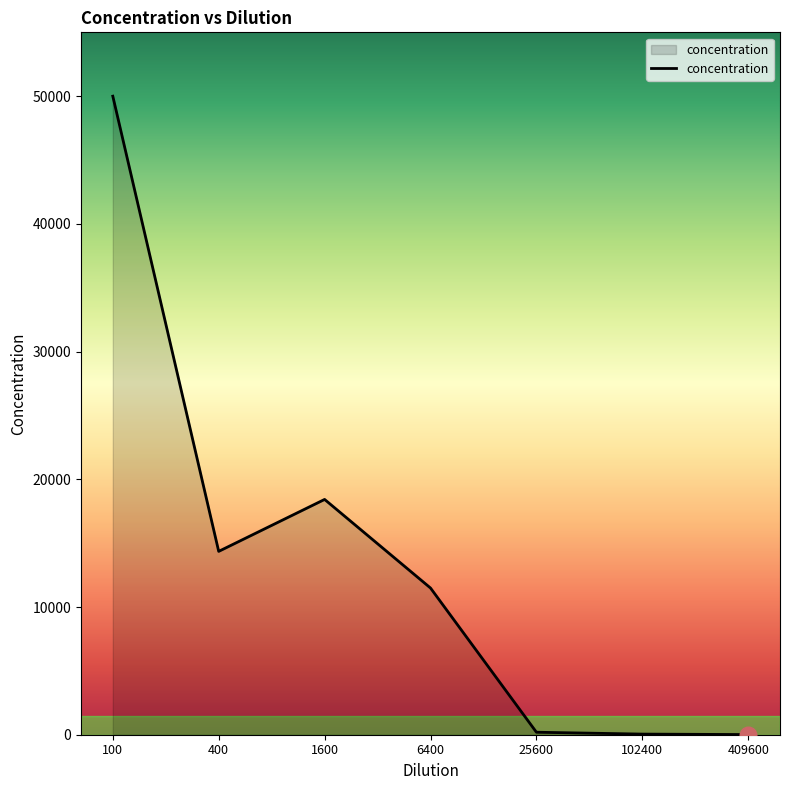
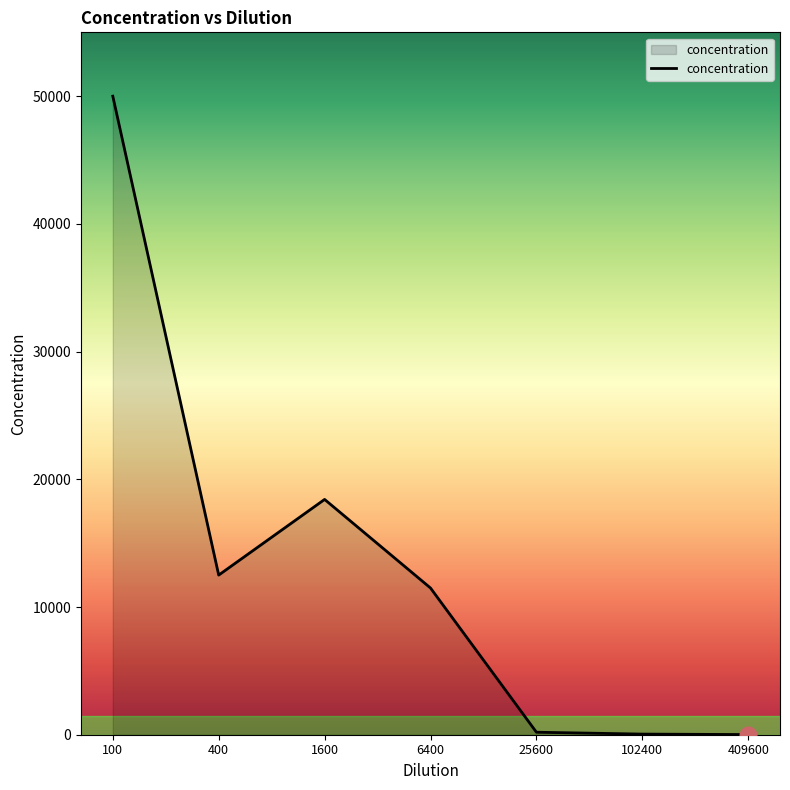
  {
    "concentration": {
      "100": 50000,
-     "400": 14400,
+     "400": 12500,
      "1600": 18400,
      "6400": 11500
    }
  }
